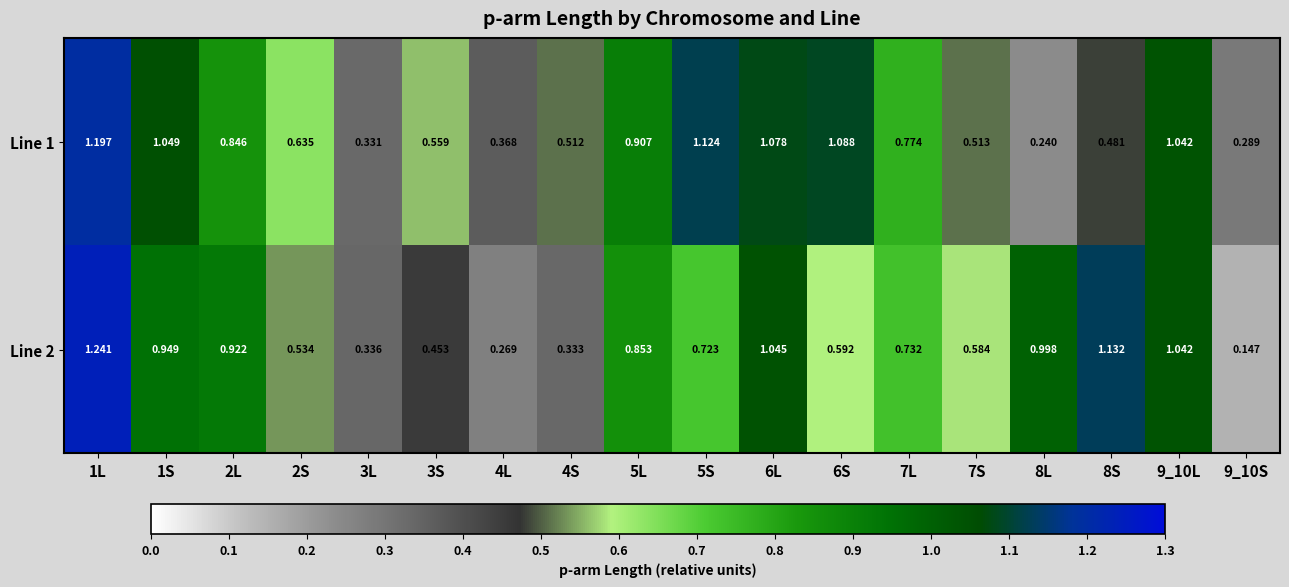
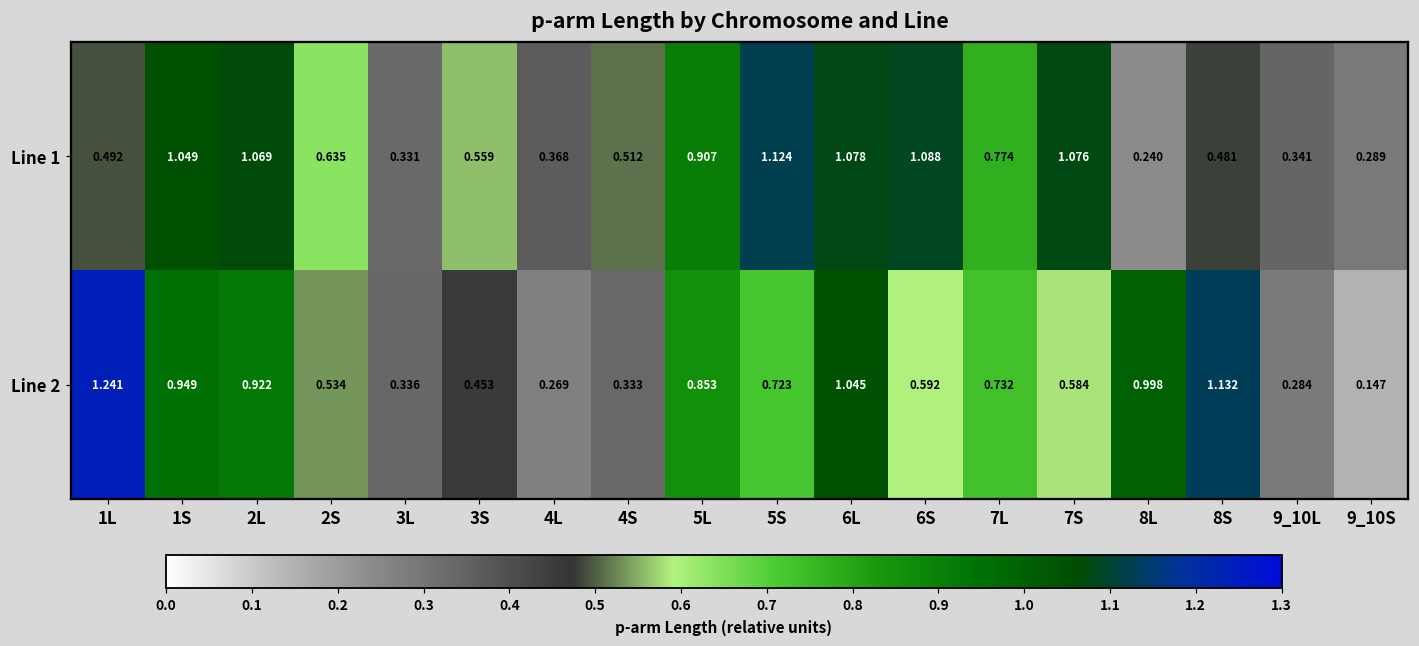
  {
    "Line 1": {
-     "1L": 1.197,
+     "1L": 0.492,
      "1S": 1.049,
-     "2L": 0.846,
+     "2L": 1.069,
      "2S": 0.635,
      "3L": 0.331,
      "3S": 0.559,
      "4L": 0.368,
      "4S": 0.512,
      "5L": 0.907,
      "5S": 1.124,
      "6L": 1.078,
      "6S": 1.088,
      "7L": 0.774,
-     "7S": 0.513,
+     "7S": 1.076,
      "8L": 0.240,
      "8S": 0.481,
-     "9_10L": 1.042,
+     "9_10L": 0.341,
      "9_10S": 0.289
    },
    "Line 2": {
      "1L": 1.241,
      "1S": 0.949,
      "2L": 0.922,
      "2S": 0.534,
      "3L": 0.336,
      "3S": 0.453,
      "4L": 0.269,
      "4S": 0.333,
      "5L": 0.853,
      "5S": 0.723,
      "6L": 1.045,
      "6S": 0.592,
      "7L": 0.732,
      "7S": 0.584,
      "8L": 0.998,
      "8S": 1.132,
-     "9_10L": 1.042,
+     "9_10L": 0.284,
      "9_10S": 0.147
    }
  }
